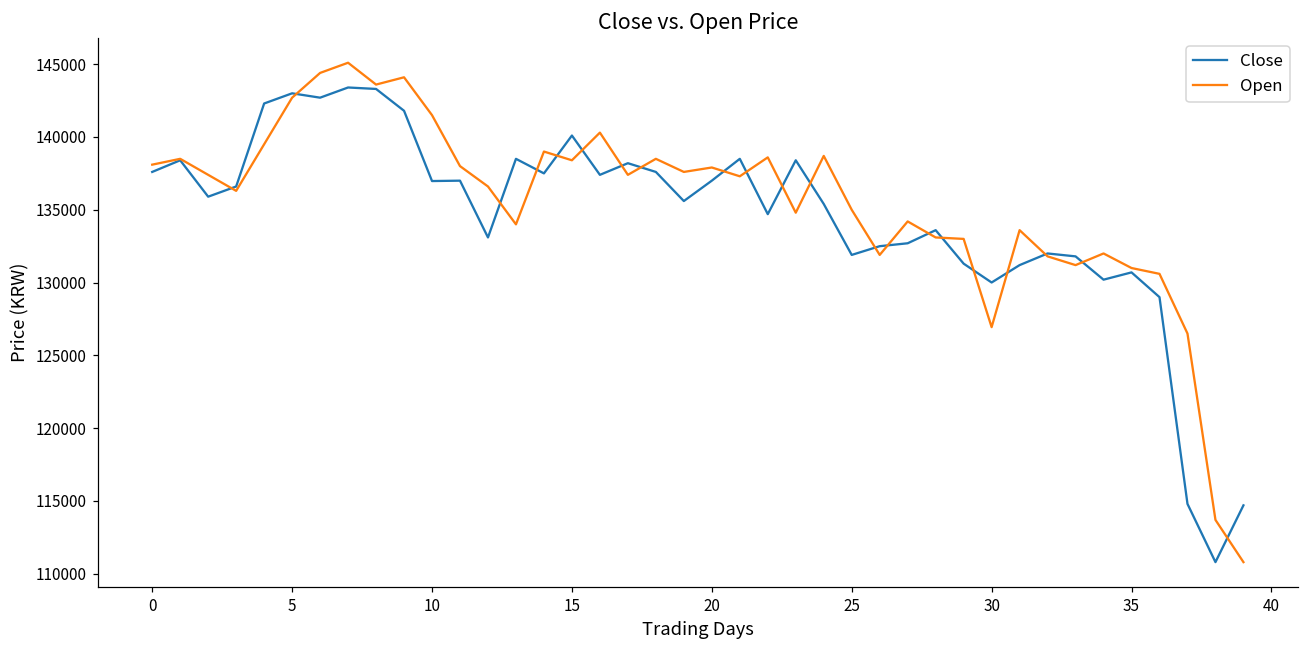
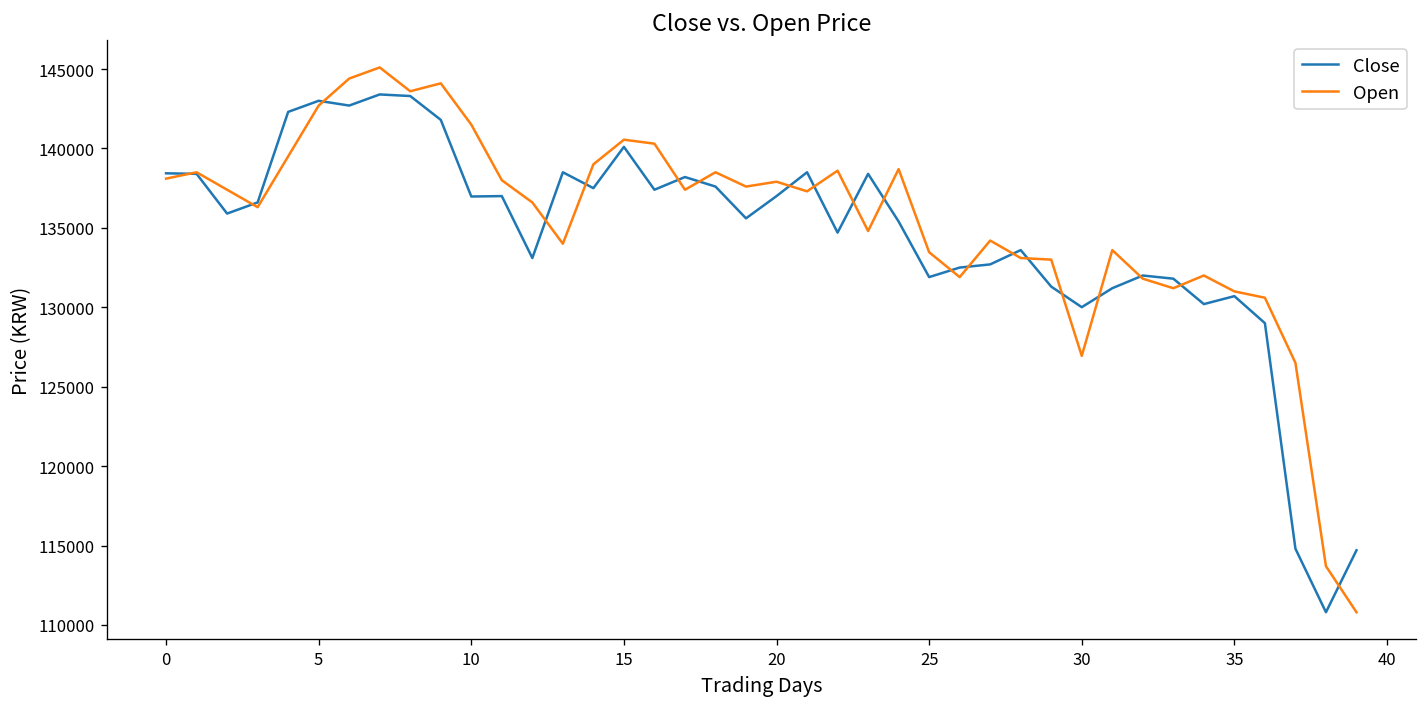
  {
    "Close": {
-     "0": 137600,
+     "0": 138400,
      "5": 143000,
      "10": 137000,
      "15": 140100,
      "20": 137000,
      "25": 131900,
      "30": 130000,
      "35": 130700
    },
    "Open": {
      "0": 138100,
      "5": 142700,
      "10": 141500,
-     "15": 138400,
+     "15": 140600,
      "20": 137900,
-     "25": 135000,
+     "25": 133500,
      "30": 126900,
      "35": 131000
    }
  }
